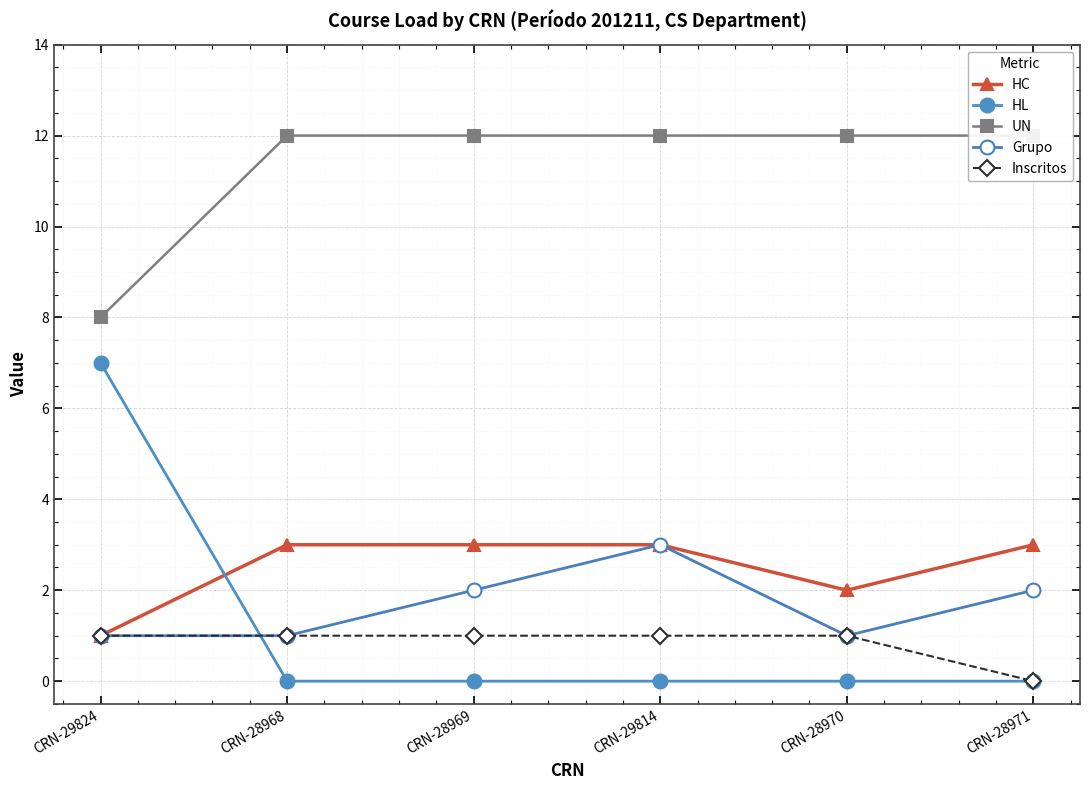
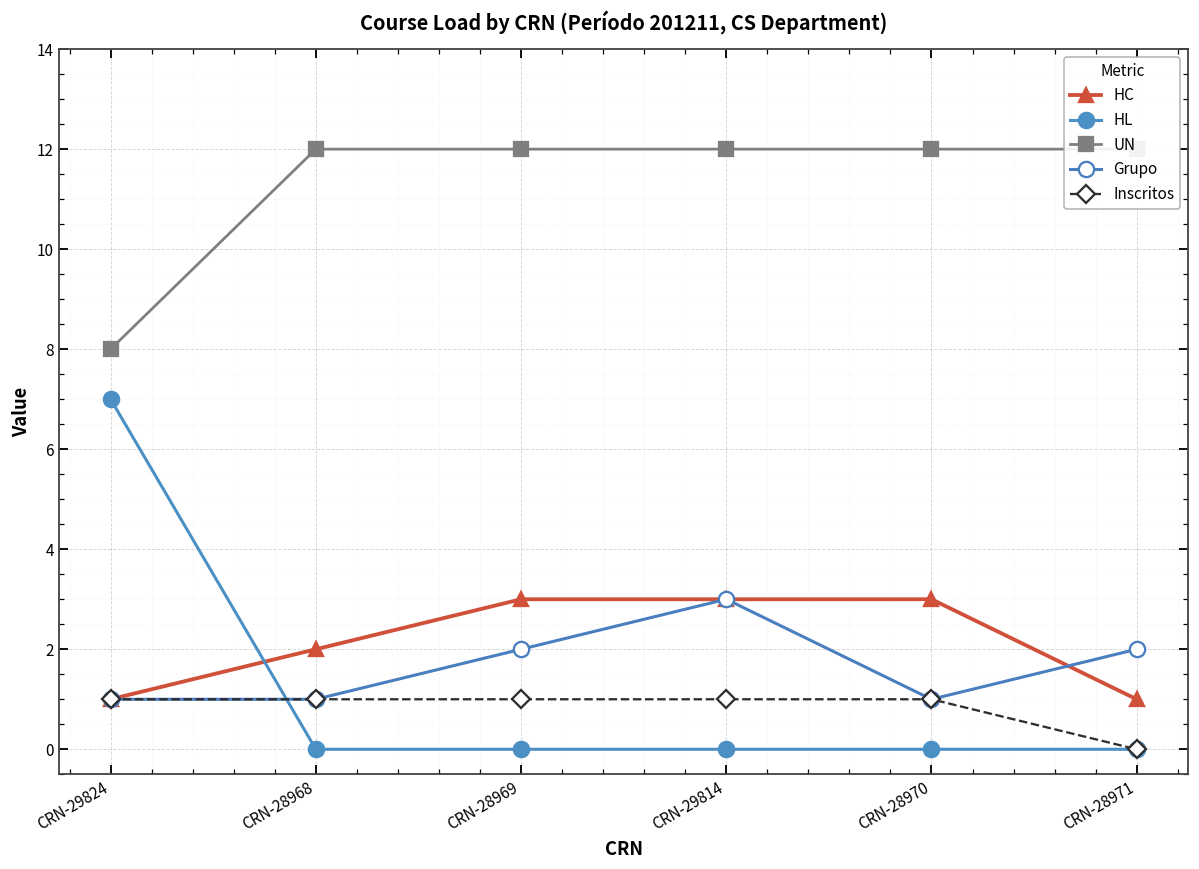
  {
    "HC": {
-     "CRN-28968": 3,
+     "CRN-28968": 2,
      "CRN-28969": 3,
-     "CRN-28970": 2,
-     "CRN-28971": 3
+     "CRN-28970": 3,
+     "CRN-28971": 1
    },
    "UN": {
      "CRN-29824": 8,
      "CRN-28968": 12,
      "CRN-28969": 12,
      "CRN-29814": 12,
      "CRN-28970": 12
    },
    "Inscritos": {
      "CRN-28969": 1,
      "CRN-29814": 1
    }
  }
